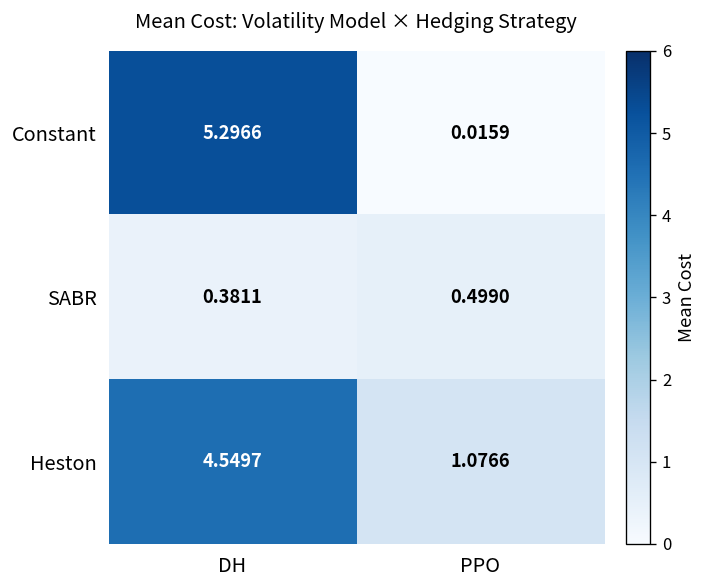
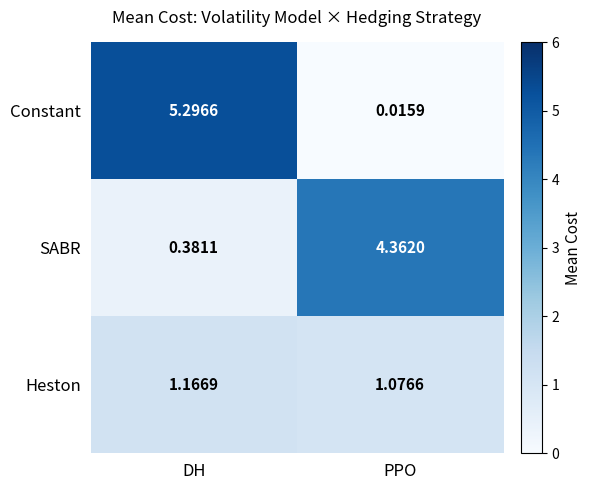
  {
    "Constant": {
      "DH": 5.2966,
      "PPO": 0.0159
    },
    "SABR": {
      "DH": 0.3811,
-     "PPO": 0.4990
+     "PPO": 4.3620
    },
    "Heston": {
-     "DH": 4.5497,
+     "DH": 1.1669,
      "PPO": 1.0766
    }
  }
